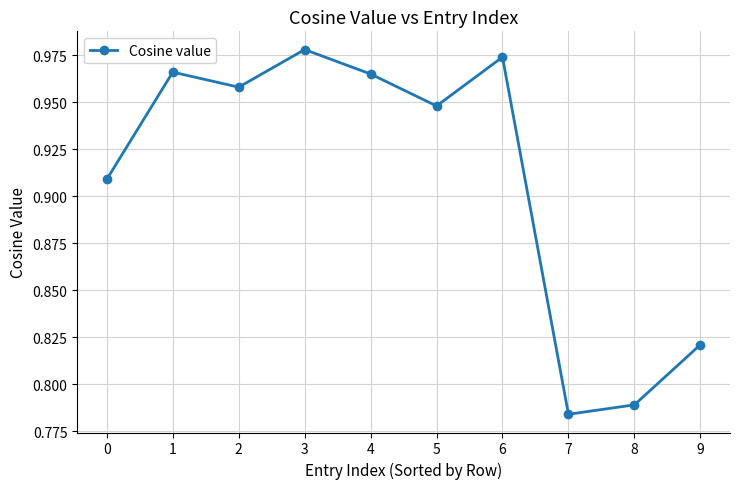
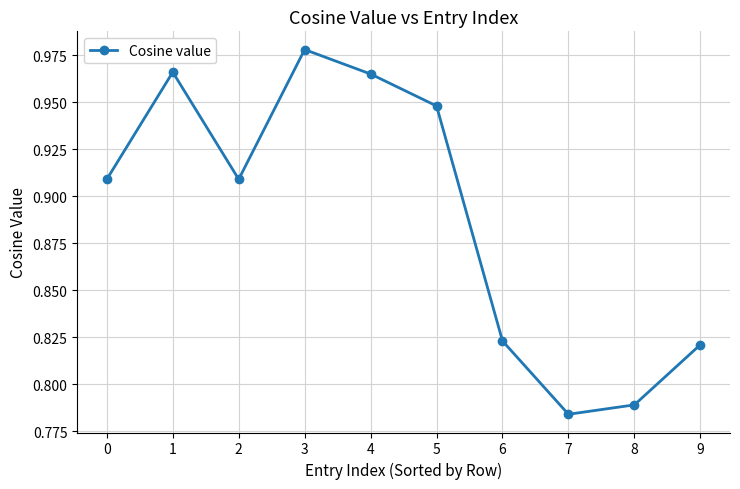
  {
    "0": 0.909,
    "1": 0.966,
-   "2": 0.958,
+   "2": 0.909,
    "3": 0.978,
    "4": 0.965,
    "5": 0.948,
-   "6": 0.974,
+   "6": 0.823,
    "7": 0.784,
    "8": 0.789,
    "9": 0.821
  }
